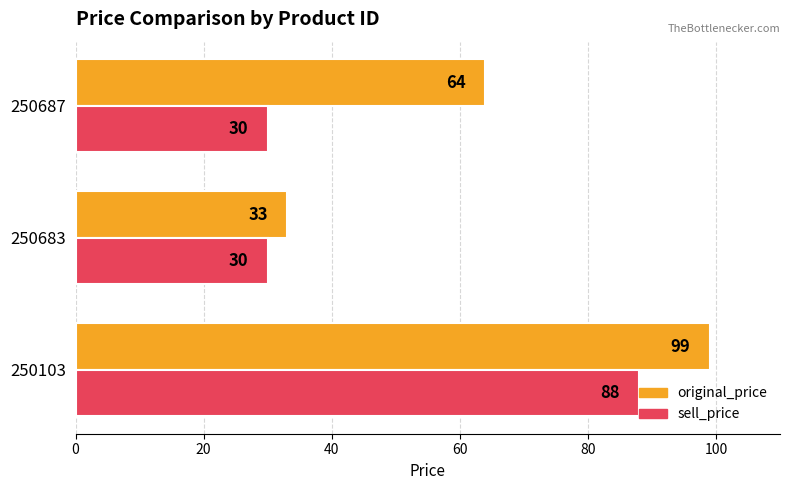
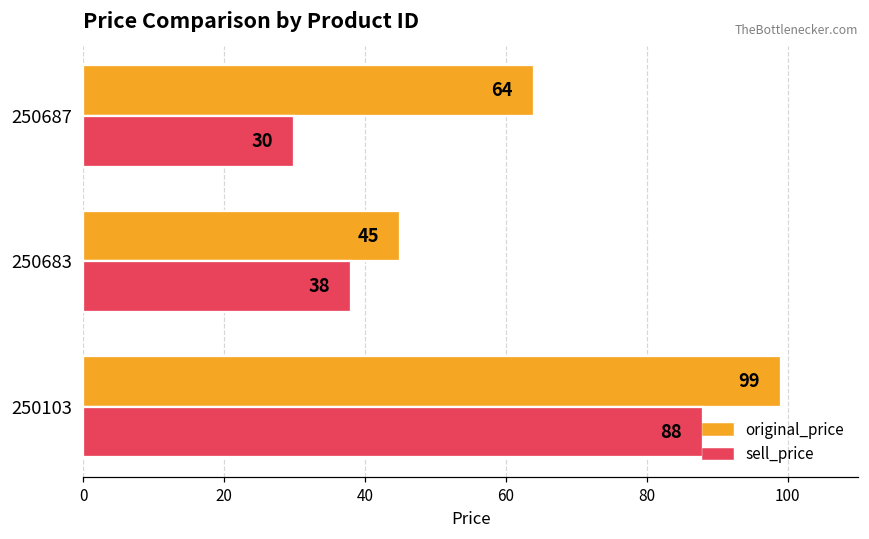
  {
    "original_price": {
      "250687": 64,
-     "250683": 33,
+     "250683": 45,
      "250103": 99
    },
    "sell_price": {
      "250687": 30,
-     "250683": 30,
+     "250683": 38,
      "250103": 88
    }
  }
